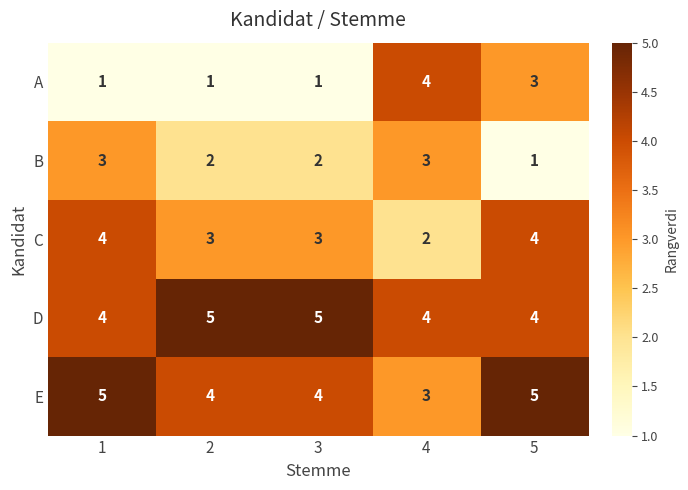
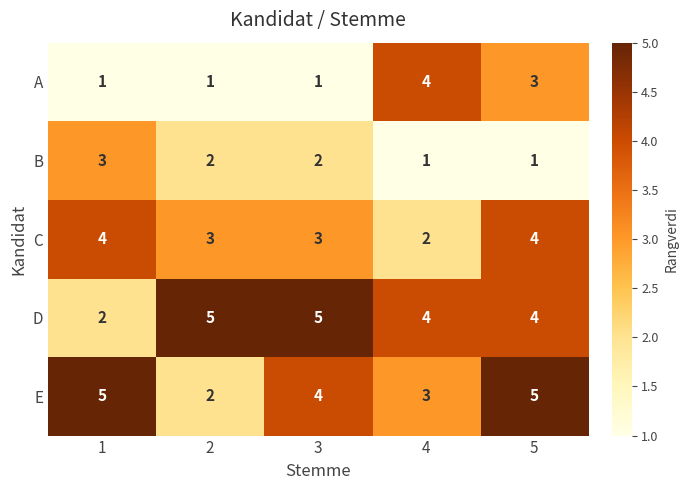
  {
    "A": {
      "1": 1,
      "2": 1,
      "3": 1,
      "4": 4,
      "5": 3
    },
    "B": {
      "1": 3,
      "2": 2,
      "3": 2,
-     "4": 3,
+     "4": 1,
      "5": 1
    },
    "C": {
      "1": 4,
      "2": 3,
      "3": 3,
      "4": 2,
      "5": 4
    },
    "D": {
-     "1": 4,
+     "1": 2,
      "2": 5,
      "3": 5,
      "4": 4,
      "5": 4
    },
    "E": {
      "1": 5,
-     "2": 4,
+     "2": 2,
      "3": 4,
      "4": 3,
      "5": 5
    }
  }
